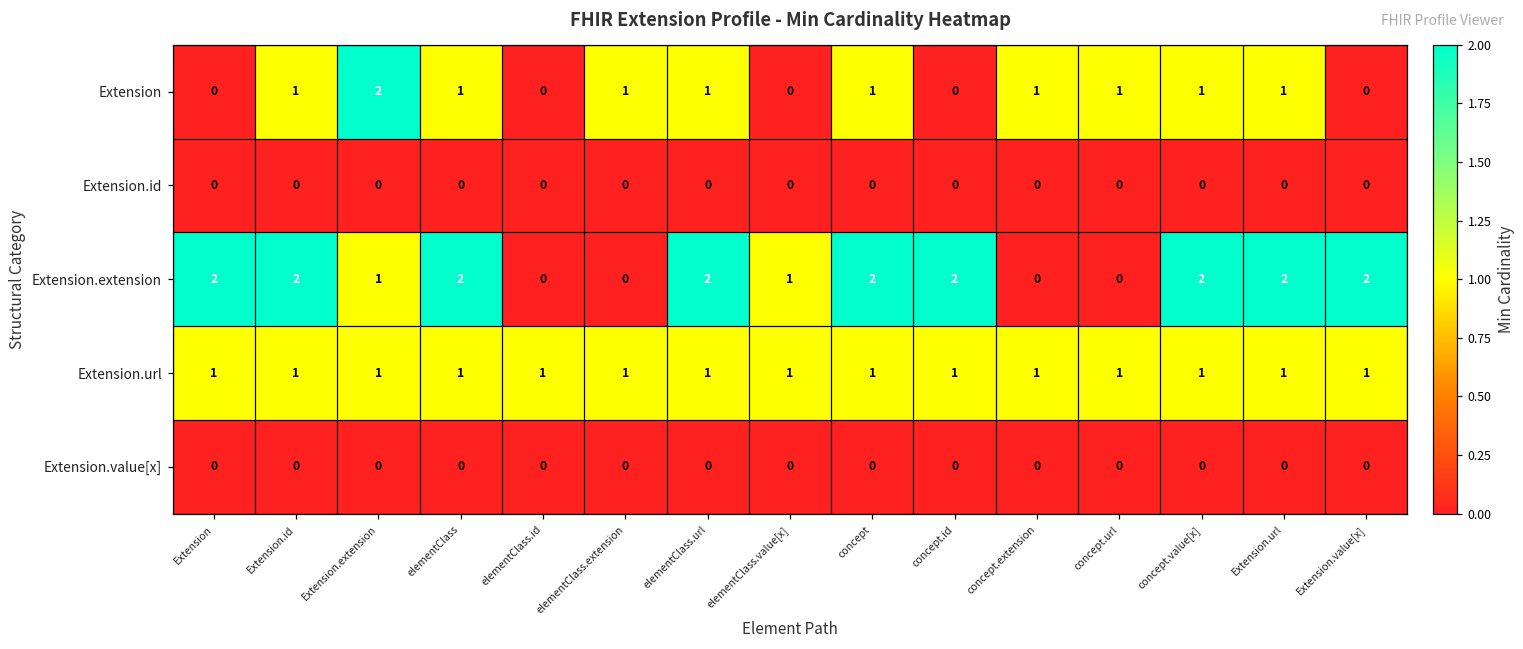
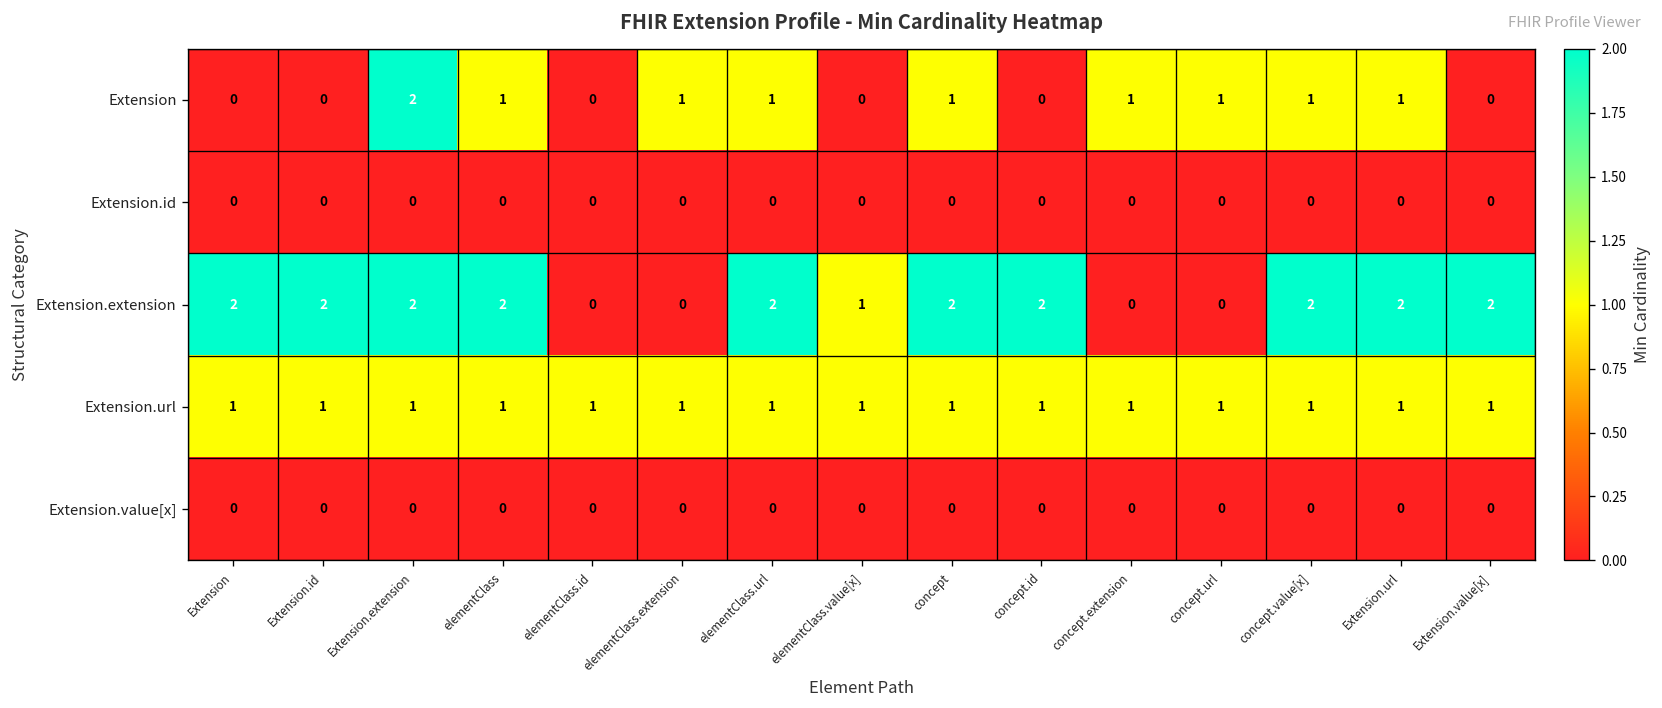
  {
    "Extension": {
      "Extension": 0,
-     "Extension.id": 1,
+     "Extension.id": 0,
      "Extension.extension": 2,
      "elementClass": 1,
      "elementClass.id": 0,
      "elementClass.extension": 1,
      "elementClass.url": 1,
      "elementClass.value[x]": 0,
      "concept": 1,
      "concept.id": 0,
      "concept.extension": 1,
      "concept.url": 1,
      "concept.value[x]": 1,
      "Extension.url": 1,
      "Extension.value[x]": 0
    },
    "Extension.id": {
      "Extension": 0,
      "Extension.id": 0,
      "Extension.extension": 0,
      "elementClass": 0,
      "elementClass.id": 0,
      "elementClass.extension": 0,
      "elementClass.url": 0,
      "elementClass.value[x]": 0,
      "concept": 0,
      "concept.id": 0,
      "concept.extension": 0,
      "concept.url": 0,
      "concept.value[x]": 0,
      "Extension.url": 0,
      "Extension.value[x]": 0
    },
    "Extension.extension": {
      "Extension": 2,
      "Extension.id": 2,
-     "Extension.extension": 1,
+     "Extension.extension": 2,
      "elementClass": 2,
      "elementClass.id": 0,
      "elementClass.extension": 0,
      "elementClass.url": 2,
      "elementClass.value[x]": 1,
      "concept": 2,
      "concept.id": 2,
      "concept.extension": 0,
      "concept.url": 0,
      "concept.value[x]": 2,
      "Extension.url": 2,
      "Extension.value[x]": 2
    },
    "Extension.url": {
      "Extension": 1,
      "Extension.id": 1,
      "Extension.extension": 1,
      "elementClass": 1,
      "elementClass.id": 1,
      "elementClass.extension": 1,
      "elementClass.url": 1,
      "elementClass.value[x]": 1,
      "concept": 1,
      "concept.id": 1,
      "concept.extension": 1,
      "concept.url": 1,
      "concept.value[x]": 1,
      "Extension.url": 1,
      "Extension.value[x]": 1
    },
    "Extension.value[x]": {
      "Extension": 0,
      "Extension.id": 0,
      "Extension.extension": 0,
      "elementClass": 0,
      "elementClass.id": 0,
      "elementClass.extension": 0,
      "elementClass.url": 0,
      "elementClass.value[x]": 0,
      "concept": 0,
      "concept.id": 0,
      "concept.extension": 0,
      "concept.url": 0,
      "concept.value[x]": 0,
      "Extension.url": 0,
      "Extension.value[x]": 0
    }
  }
